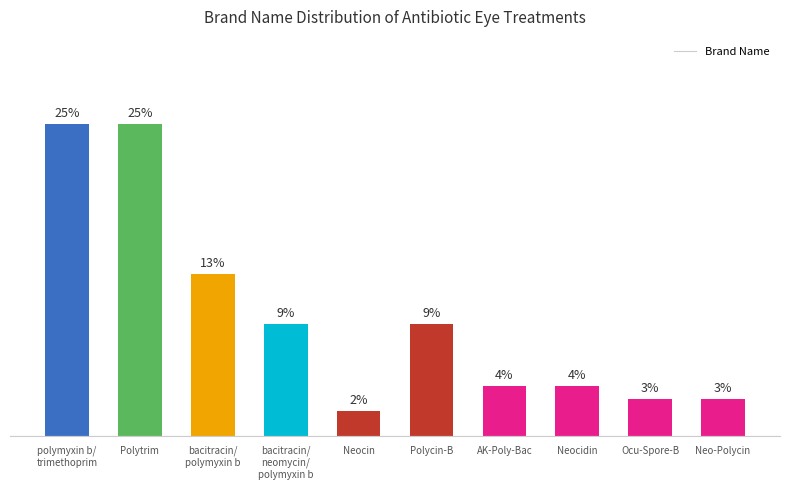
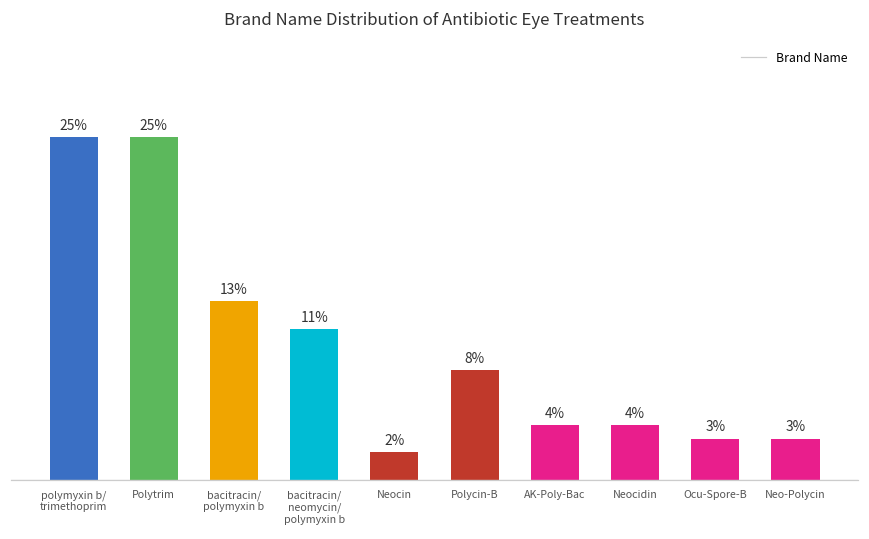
  {
    "polymyxin b/ trimethoprim": "25%",
    "Polytrim": "25%",
    "bacitracin/ polymyxin b": "13%",
-   "bacitracin/ neomycin/ polymyxin b": "9%",
+   "bacitracin/ neomycin/ polymyxin b": "11%",
    "Neocin": "2%",
-   "Polycin-B": "9%",
+   "Polycin-B": "8%",
    "AK-Poly-Bac": "4%",
    "Neocidin": "4%",
    "Ocu-Spore-B": "3%",
    "Neo-Polycin": "3%"
  }
